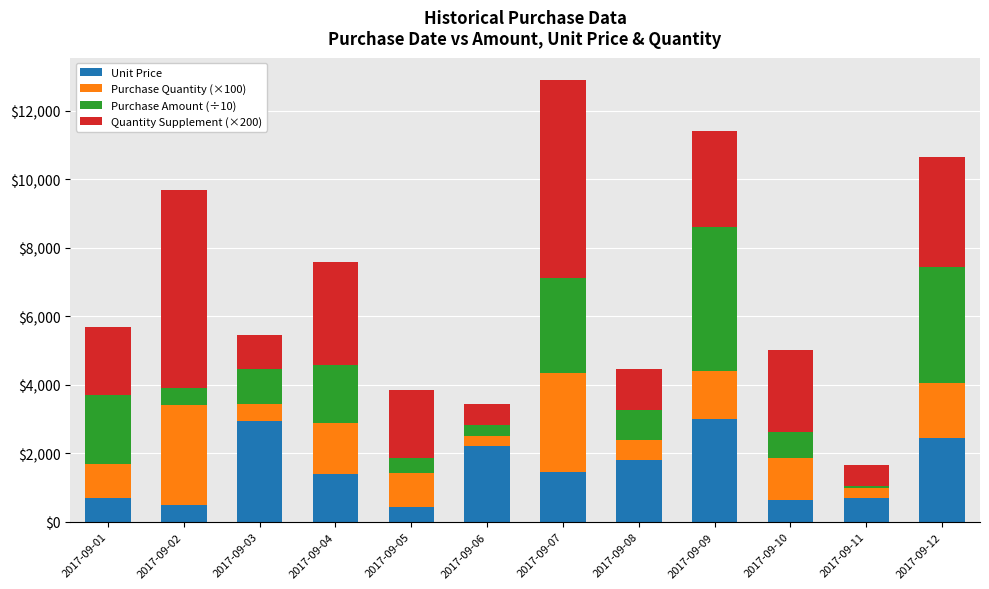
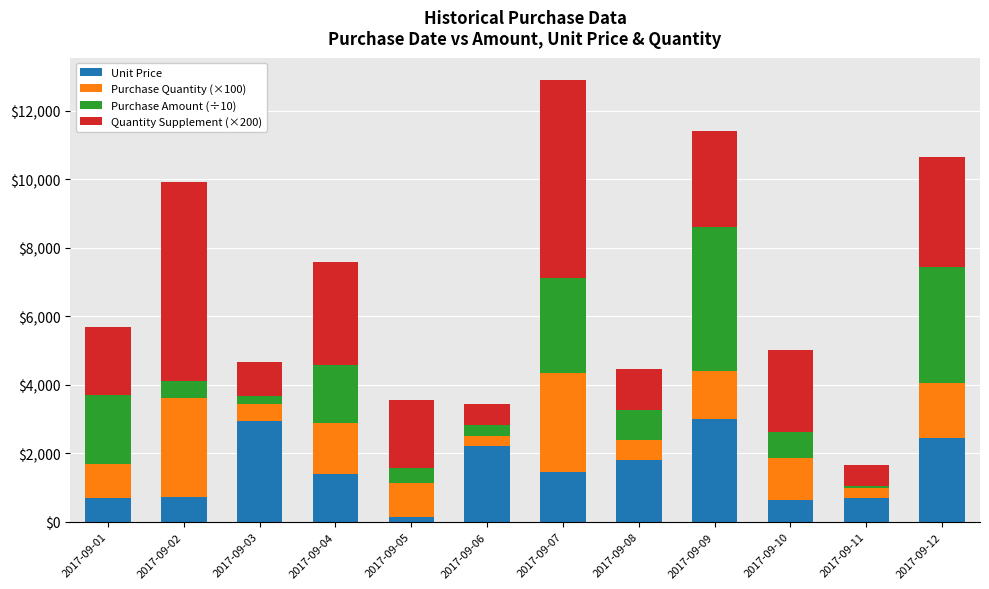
  {
    "Unit Price": {
      "2017-09-01": "$700",
-     "2017-09-02": "$500",
+     "2017-09-02": "$700",
      "2017-09-03": "$2,900",
      "2017-09-04": "$1,400",
-     "2017-09-05": "$400",
+     "2017-09-05": "$100",
      "2017-09-06": "$2,200",
      "2017-09-07": "$1,500",
      "2017-09-08": "$1,800",
      "2017-09-09": "$3,000",
      "2017-09-10": "$700",
      "2017-09-11": "$700",
      "2017-09-12": "$2,500"
    },
    "Purchase Quantity (×100)": {
      "2017-09-01": "$1,000",
      "2017-09-02": "$2,900",
      "2017-09-03": "$500",
      "2017-09-04": "$1,500",
      "2017-09-05": "$1,000",
      "2017-09-06": "$300",
      "2017-09-07": "$2,900",
      "2017-09-08": "$600",
      "2017-09-09": "$1,400",
      "2017-09-10": "$1,200",
      "2017-09-11": "$300",
      "2017-09-12": "$1,600"
    },
    "Purchase Amount (÷10)": {
      "2017-09-01": "$2,000",
      "2017-09-02": "$500",
-     "2017-09-03": "$1,000",
+     "2017-09-03": "$200",
      "2017-09-04": "$1,700",
      "2017-09-05": "$400",
      "2017-09-06": "$300",
      "2017-09-07": "$2,800",
      "2017-09-08": "$900",
      "2017-09-09": "$4,200",
      "2017-09-10": "$800",
      "2017-09-12": "$3,400"
    },
    "Quantity Supplement (×200)": {
      "2017-09-01": "$2,000",
      "2017-09-02": "$5,800",
      "2017-09-03": "$1,000",
      "2017-09-04": "$3,000",
      "2017-09-05": "$2,000",
      "2017-09-06": "$600",
      "2017-09-07": "$5,800",
      "2017-09-08": "$1,200",
      "2017-09-09": "$2,800",
      "2017-09-10": "$2,400",
      "2017-09-11": "$600",
      "2017-09-12": "$3,200"
    }
  }
